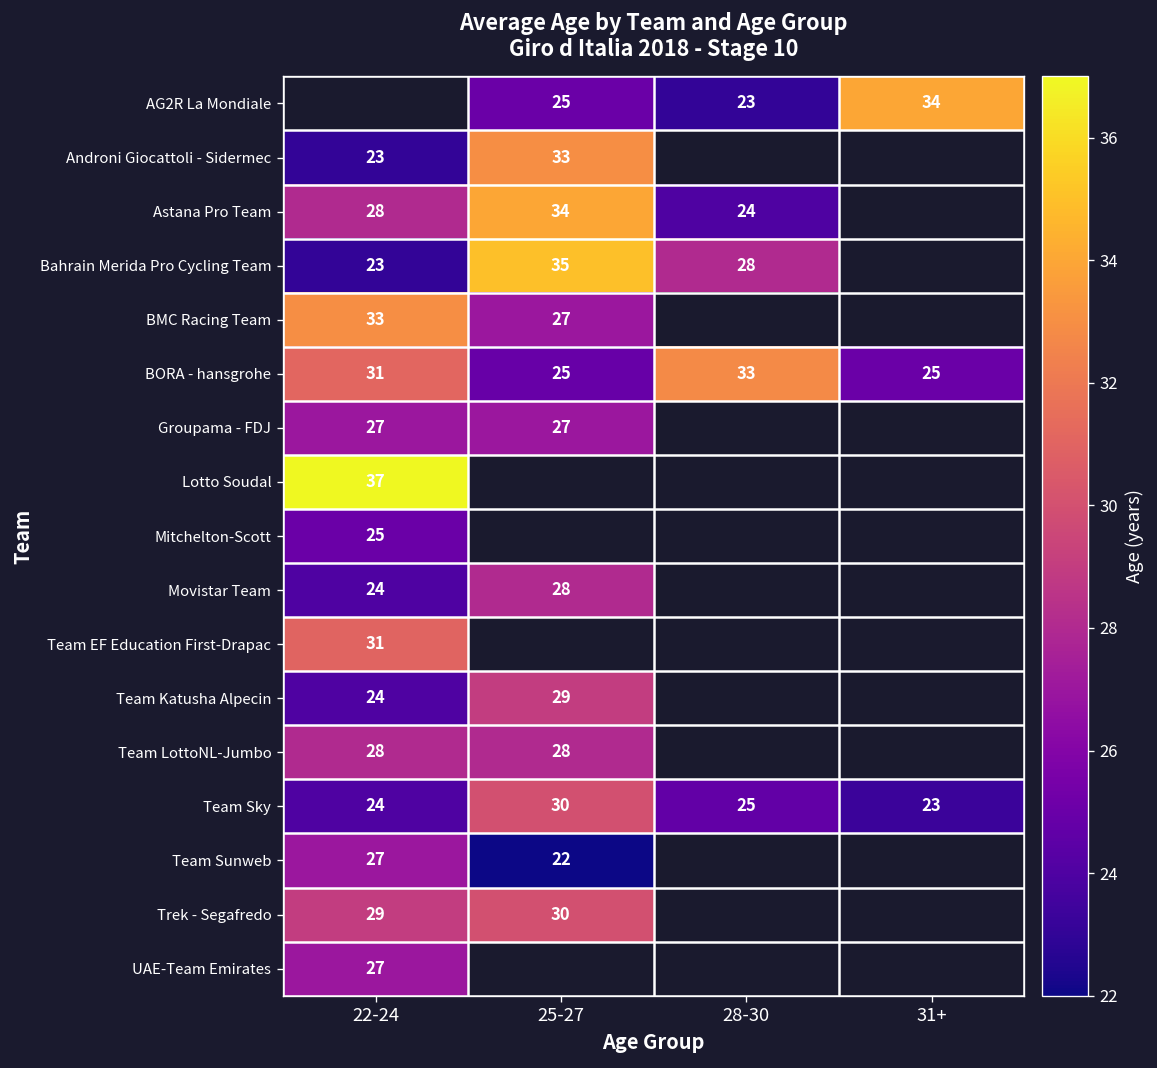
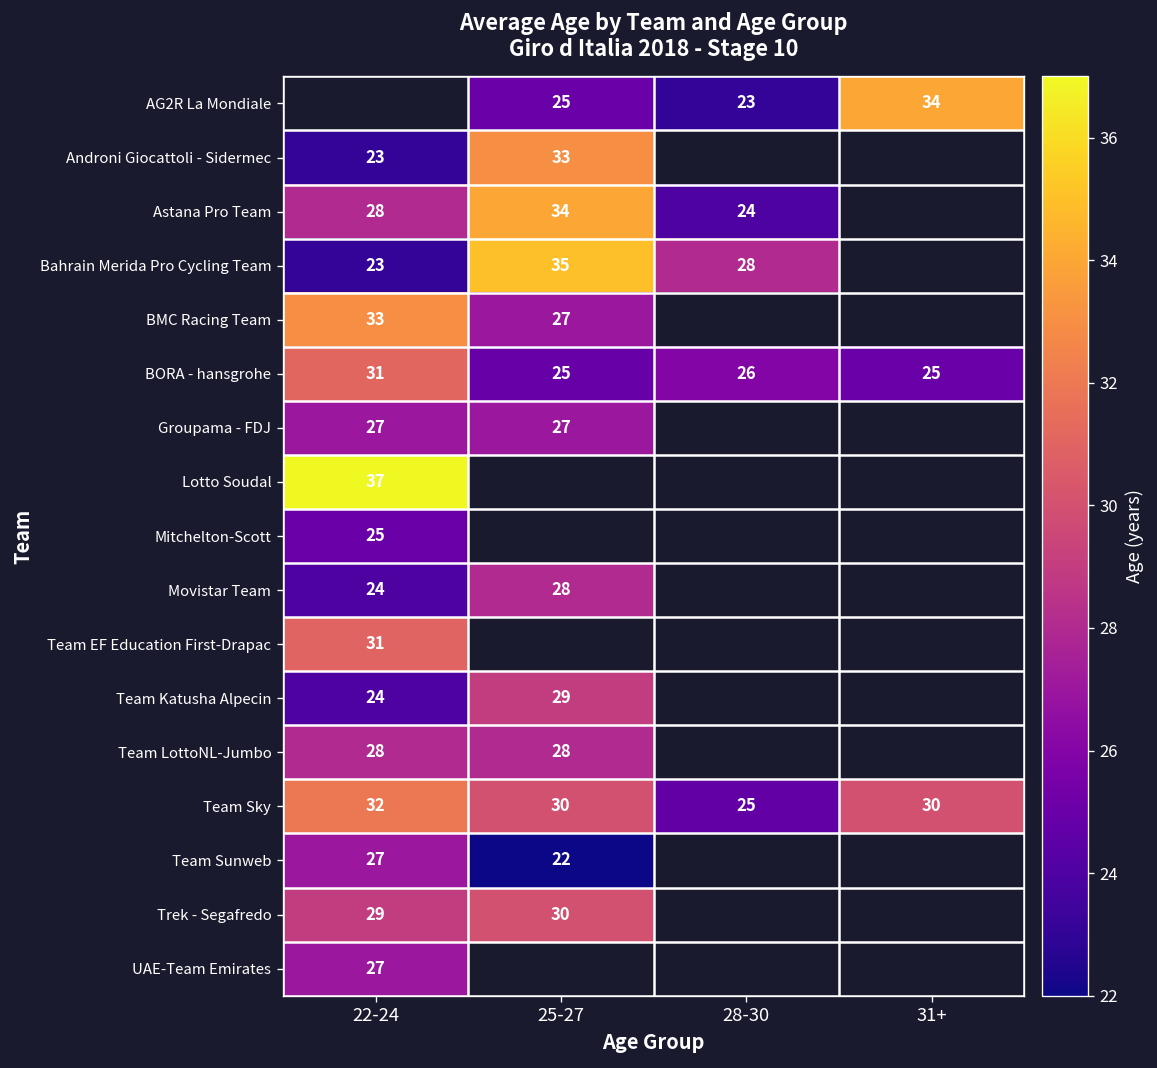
  {
    "AG2R La Mondiale": {
      "25-27": 25,
      "28-30": 23,
      "31+": 34
    },
    "Androni Giocattoli - Sidermec": {
      "22-24": 23,
      "25-27": 33
    },
    "Astana Pro Team": {
      "22-24": 28,
      "25-27": 34,
      "28-30": 24
    },
    "Bahrain Merida Pro Cycling Team": {
      "22-24": 23,
      "25-27": 35,
      "28-30": 28
    },
    "BMC Racing Team": {
      "22-24": 33,
      "25-27": 27
    },
    "BORA - hansgrohe": {
      "22-24": 31,
      "25-27": 25,
-     "28-30": 33,
+     "28-30": 26,
      "31+": 25
    },
    "Groupama - FDJ": {
      "22-24": 27,
      "25-27": 27
    },
    "Lotto Soudal": {
      "22-24": 37
    },
    "Mitchelton-Scott": {
      "22-24": 25
    },
    "Movistar Team": {
      "22-24": 24,
      "25-27": 28
    },
    "Team EF Education First-Drapac": {
      "22-24": 31
    },
    "Team Katusha Alpecin": {
      "22-24": 24,
      "25-27": 29
    },
    "Team LottoNL-Jumbo": {
      "22-24": 28,
      "25-27": 28
    },
    "Team Sky": {
-     "22-24": 24,
+     "22-24": 32,
      "25-27": 30,
      "28-30": 25,
-     "31+": 23
+     "31+": 30
    },
    "Team Sunweb": {
      "22-24": 27,
      "25-27": 22
    },
    "Trek - Segafredo": {
      "22-24": 29,
      "25-27": 30
    },
    "UAE-Team Emirates": {
      "22-24": 27
    }
  }
